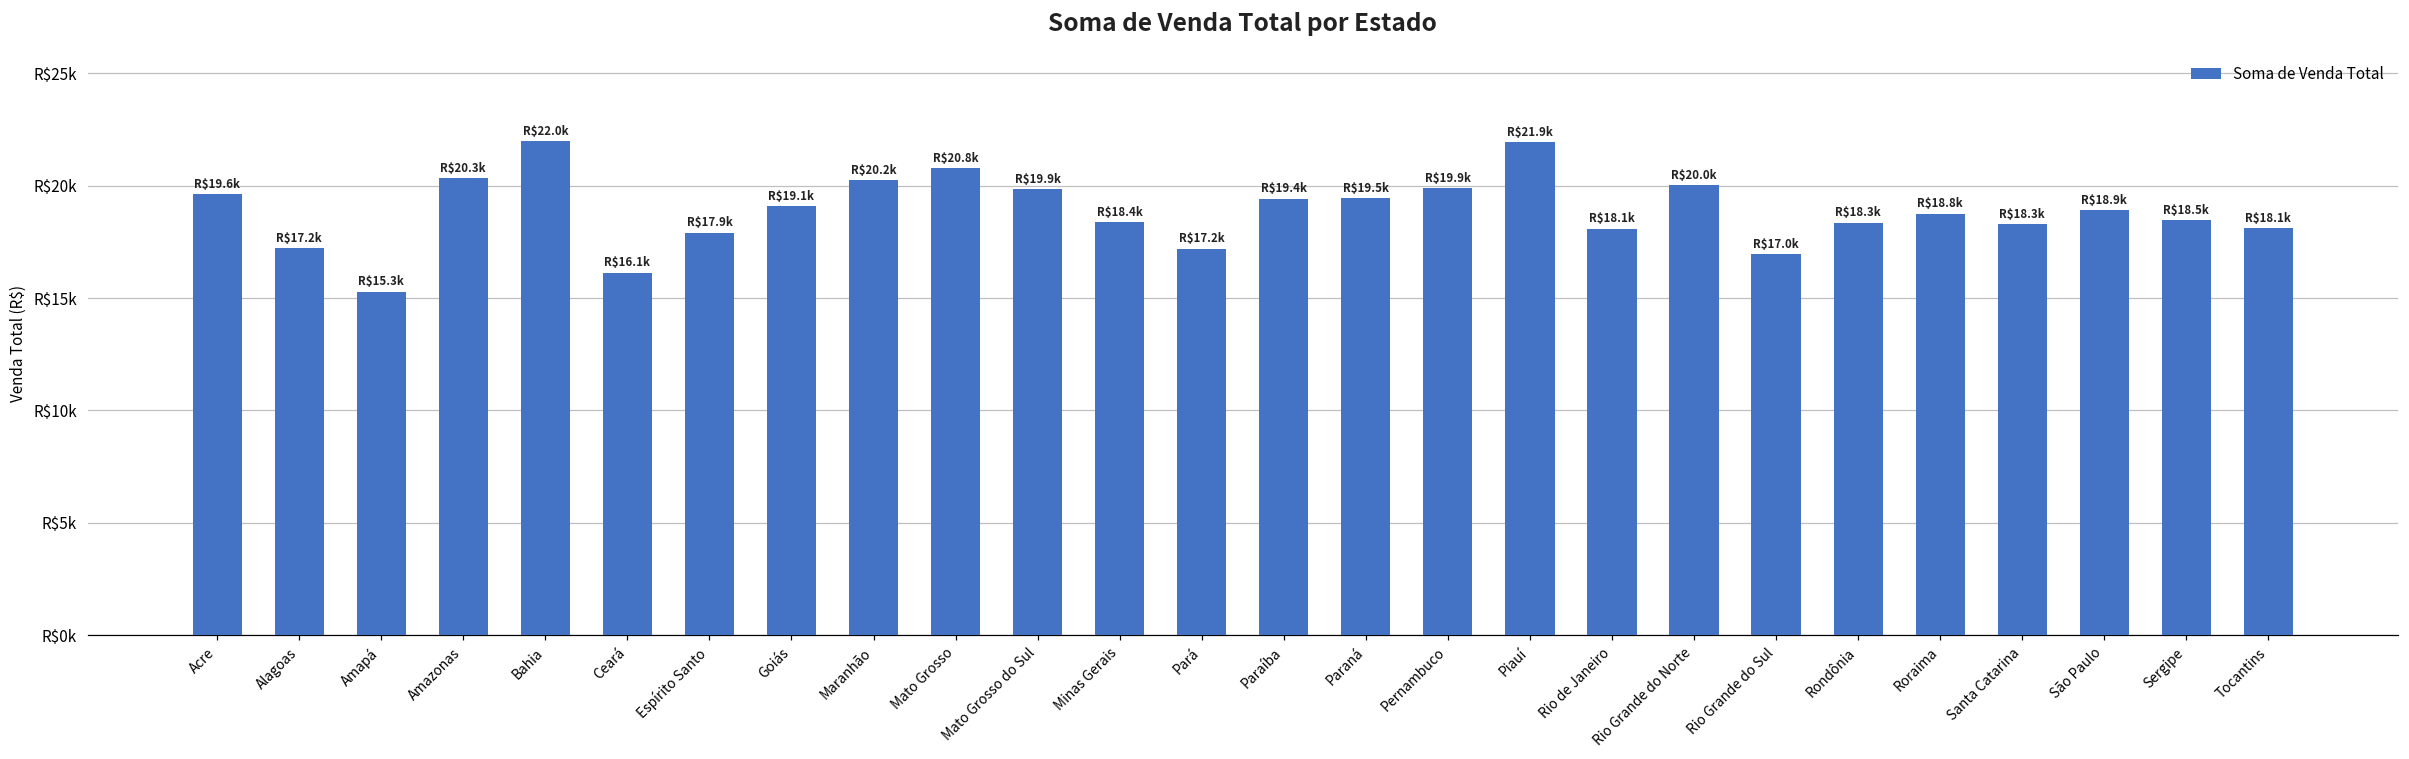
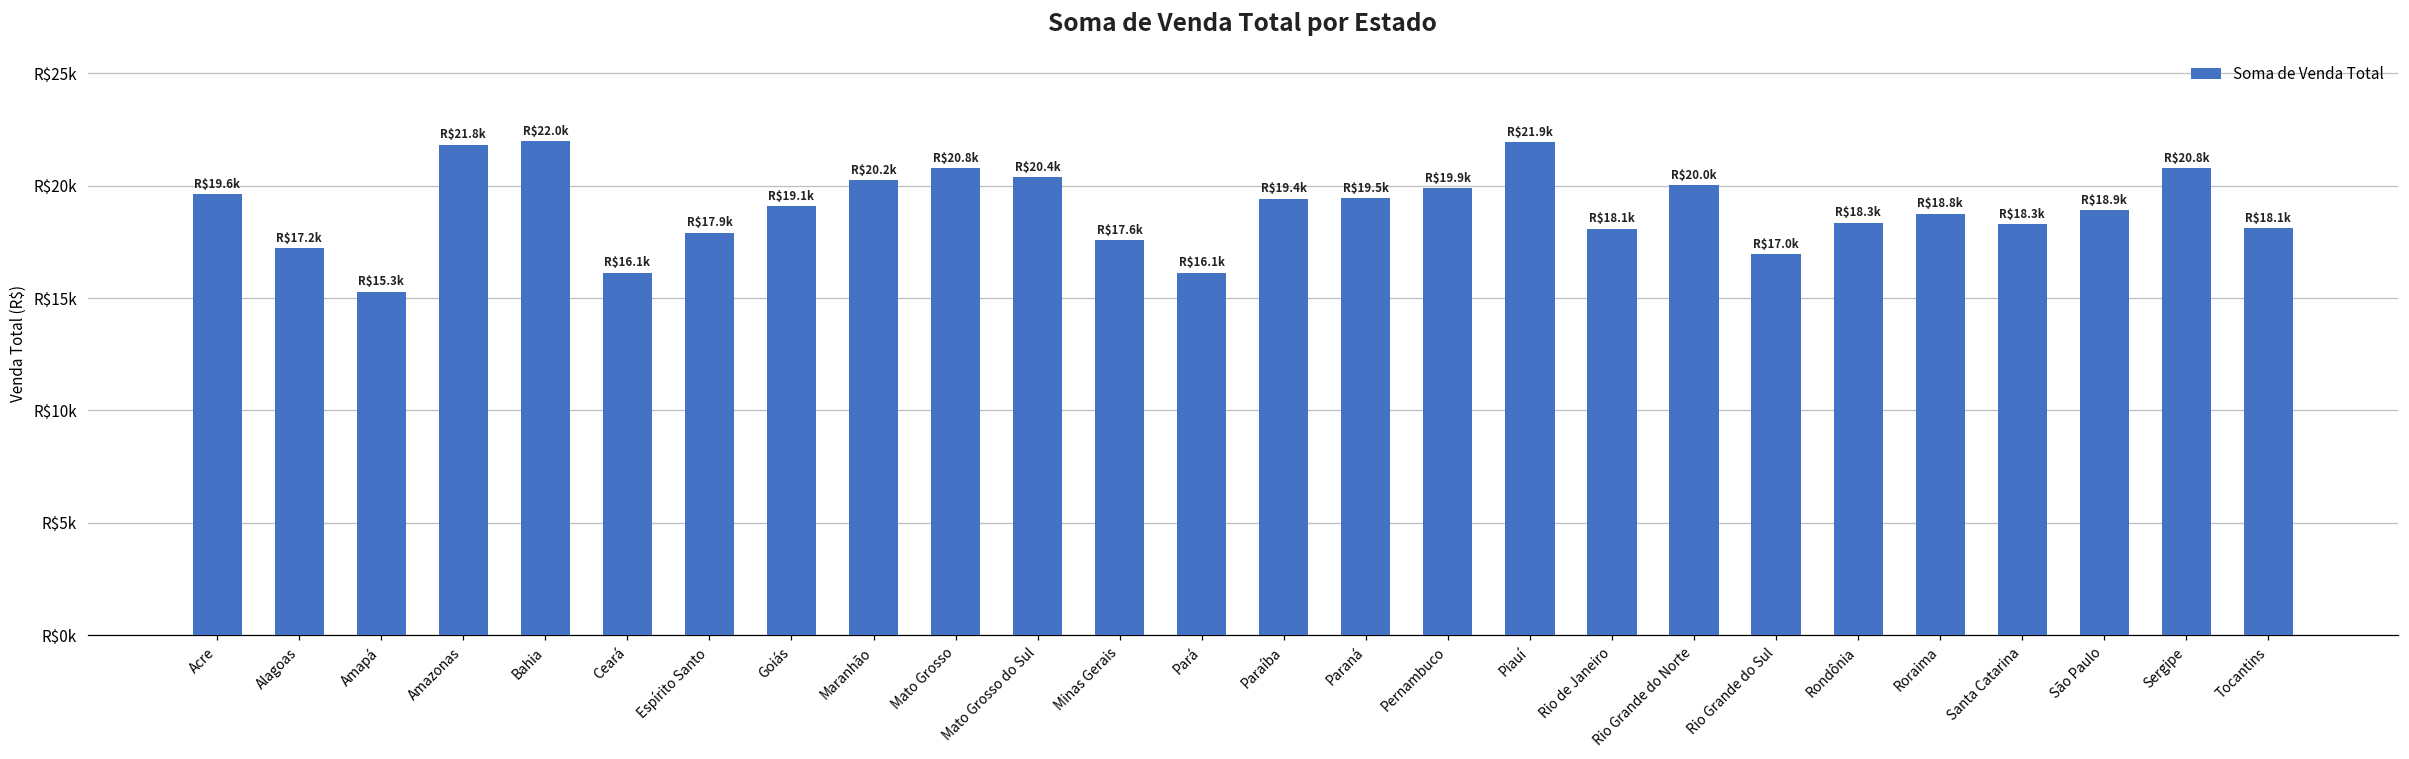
  {
    "Acre": "$19.6k",
    "Alagoas": "$17.2k",
    "Amapá": "$15.3k",
-   "Amazonas": "$20.3k",
+   "Amazonas": "$21.8k",
    "Bahia": "$22.0k",
    "Ceará": "$16.1k",
    "Espírito Santo": "$17.9k",
    "Goiás": "$19.1k",
    "Maranhão": "$20.2k",
    "Mato Grosso": "$20.8k",
-   "Mato Grosso do Sul": "$19.9k",
-   "Minas Gerais": "$18.4k",
-   "Pará": "$17.2k",
+   "Mato Grosso do Sul": "$20.4k",
+   "Minas Gerais": "$17.6k",
+   "Pará": "$16.1k",
    "Paraíba": "$19.4k",
    "Paraná": "$19.5k",
    "Pernambuco": "$19.9k",
    "Piauí": "$21.9k",
    "Rio de Janeiro": "$18.1k",
    "Rio Grande do Norte": "$20.0k",
    "Rio Grande do Sul": "$17.0k",
    "Rondônia": "$18.3k",
    "Roraima": "$18.8k",
    "Santa Catarina": "$18.3k",
    "São Paulo": "$18.9k",
-   "Sergipe": "$18.5k",
+   "Sergipe": "$20.8k",
    "Tocantins": "$18.1k"
  }
